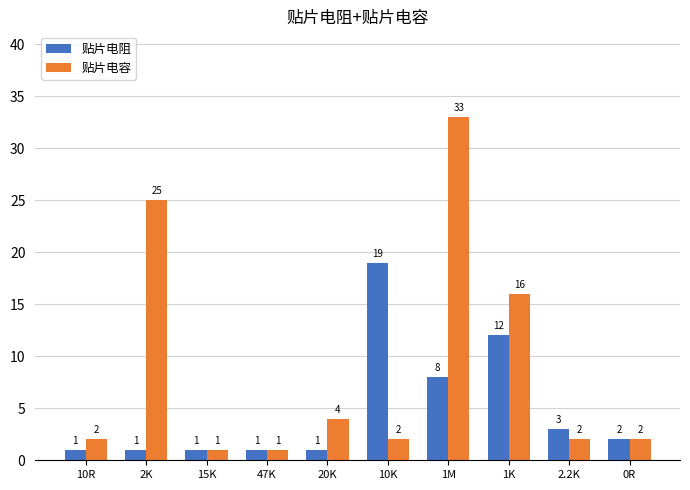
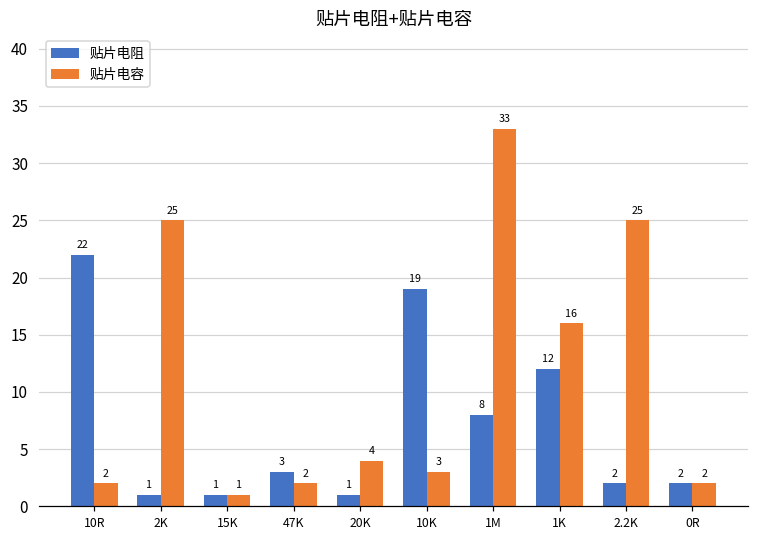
  {
    "贴片电阻": {
-     "10R": 1,
+     "10R": 22,
      "2K": 1,
      "15K": 1,
-     "47K": 1,
+     "47K": 3,
      "20K": 1,
      "10K": 19,
      "1M": 8,
      "1K": 12,
-     "2.2K": 3,
+     "2.2K": 2,
      "0R": 2
    },
    "贴片电容": {
      "10R": 2,
      "2K": 25,
      "15K": 1,
-     "47K": 1,
+     "47K": 2,
      "20K": 4,
-     "10K": 2,
+     "10K": 3,
      "1M": 33,
      "1K": 16,
-     "2.2K": 2,
+     "2.2K": 25,
      "0R": 2
    }
  }
